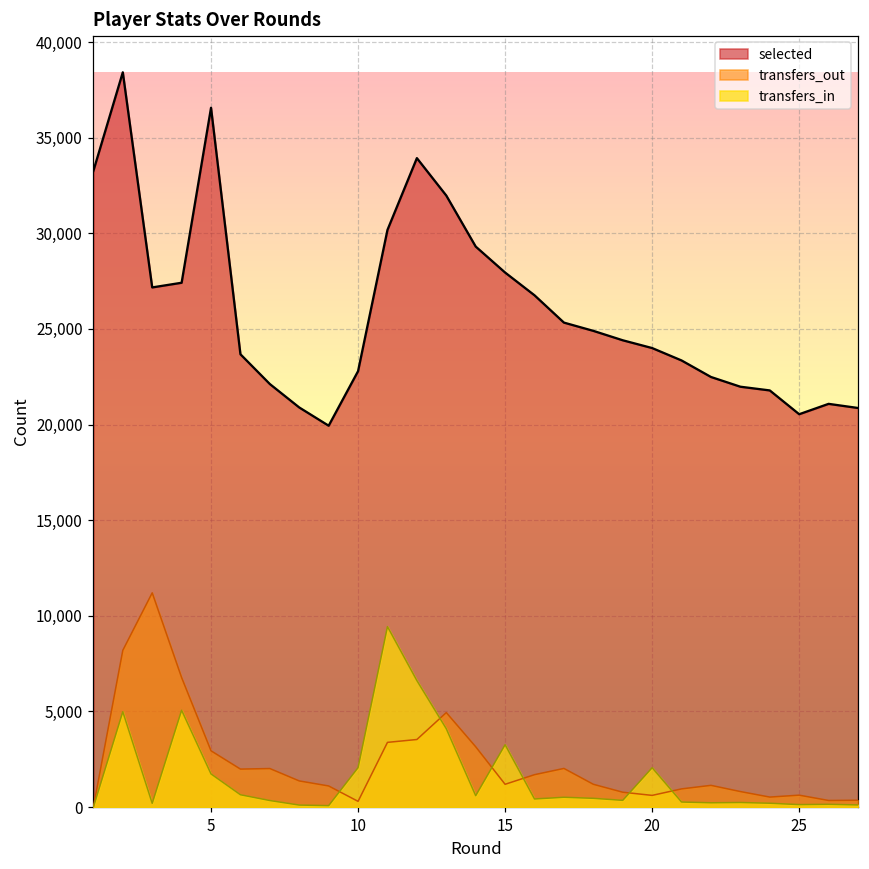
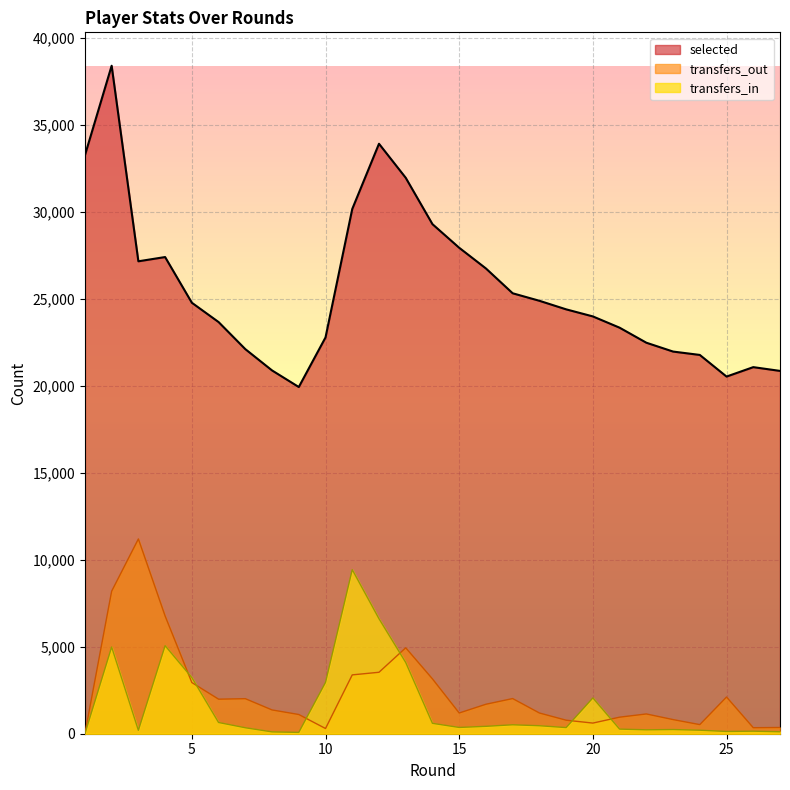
  {
    "selected": {
-     "5": "36,600",
+     "5": "24,800",
      "10": "22,800",
      "15": "27,900",
      "20": "24,000",
      "25": "20,500"
    },
    "transfers_out": {
      "5": "2,900",
      "10": "300",
      "15": "1,200",
      "20": "600",
-     "25": "600"
+     "25": "2,100"
    },
    "transfers_in": {
-     "5": "1,700",
-     "10": "2,100",
-     "15": "3,300",
+     "5": "3,200",
+     "10": "3,000",
+     "15": "400",
      "20": "2,100",
      "25": "100"
    }
  }
